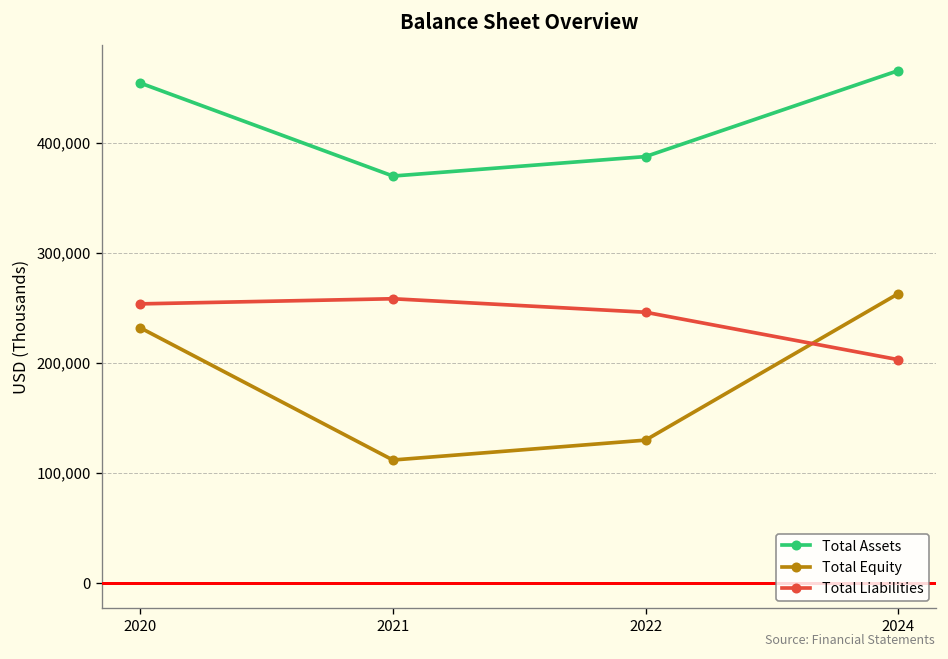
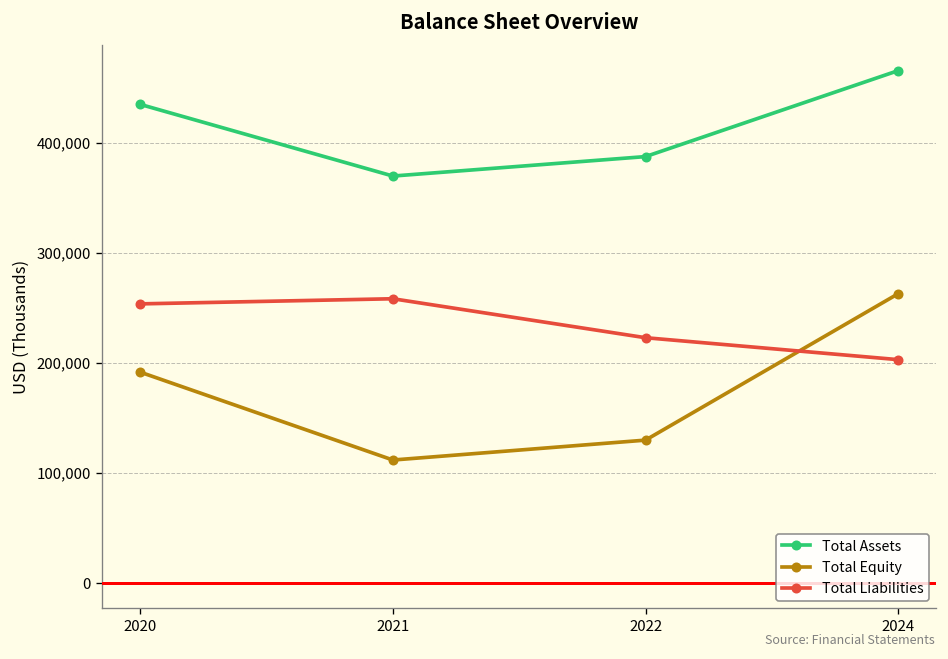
  {
    "Total Assets": {
-     "2020": "450,000",
+     "2020": "430,000",
      "2021": "370,000",
      "2022": "390,000",
      "2024": "470,000"
    },
    "Total Equity": {
-     "2020": "230,000",
+     "2020": "190,000",
      "2021": "110,000",
      "2022": "130,000",
      "2024": "260,000"
    },
    "Total Liabilities": {
      "2020": "250,000",
      "2021": "260,000",
-     "2022": "250,000",
+     "2022": "220,000",
      "2024": "200,000"
    }
  }
